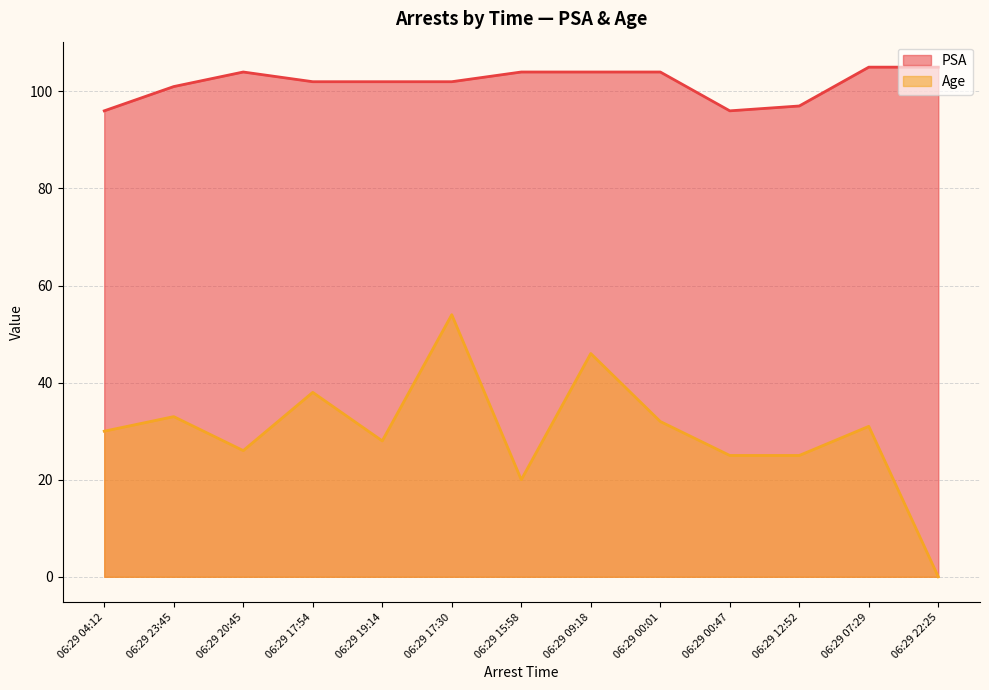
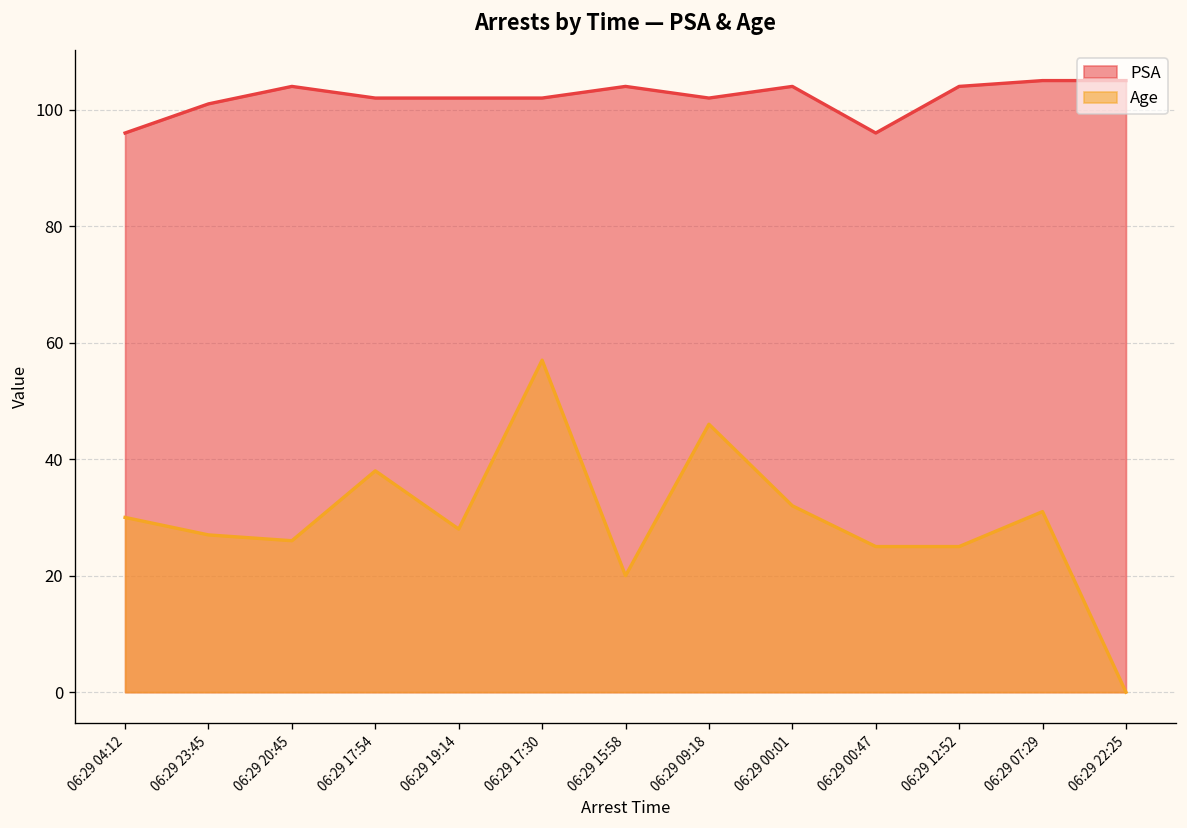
  {
    "PSA": {
      "06:29 04:12": 96,
      "06:29 23:45": 101,
      "06:29 20:45": 104,
      "06:29 17:54": 102,
      "06:29 19:14": 102,
      "06:29 17:30": 102,
      "06:29 15:58": 104,
-     "06:29 09:18": 104,
+     "06:29 09:18": 102,
      "06:29 00:01": 104,
      "06:29 00:47": 96,
-     "06:29 12:52": 97,
+     "06:29 12:52": 104,
      "06:29 07:29": 105
    },
    "Age": {
      "06:29 04:12": 30,
-     "06:29 23:45": 33,
+     "06:29 23:45": 27,
      "06:29 20:45": 26,
      "06:29 17:54": 38,
      "06:29 19:14": 28,
-     "06:29 17:30": 54,
+     "06:29 17:30": 57,
      "06:29 15:58": 20,
      "06:29 09:18": 46,
      "06:29 00:01": 32,
      "06:29 00:47": 25,
      "06:29 12:52": 25,
      "06:29 07:29": 31,
      "06:29 22:25": 0
    }
  }
